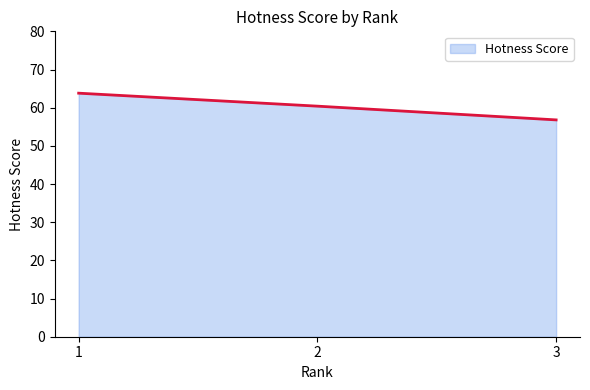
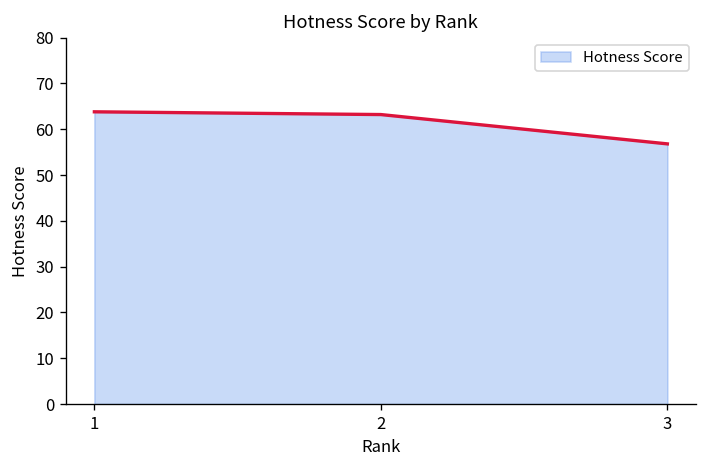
  {
    "1": 64,
-   "2": 60,
+   "2": 63,
    "3": 57
  }
